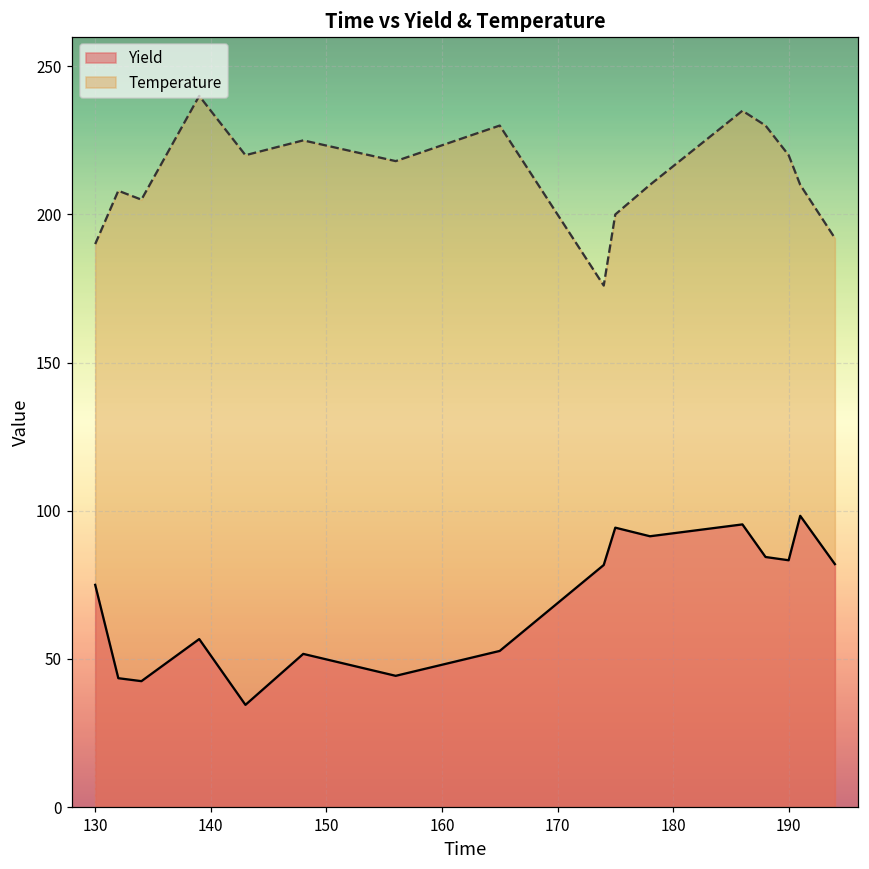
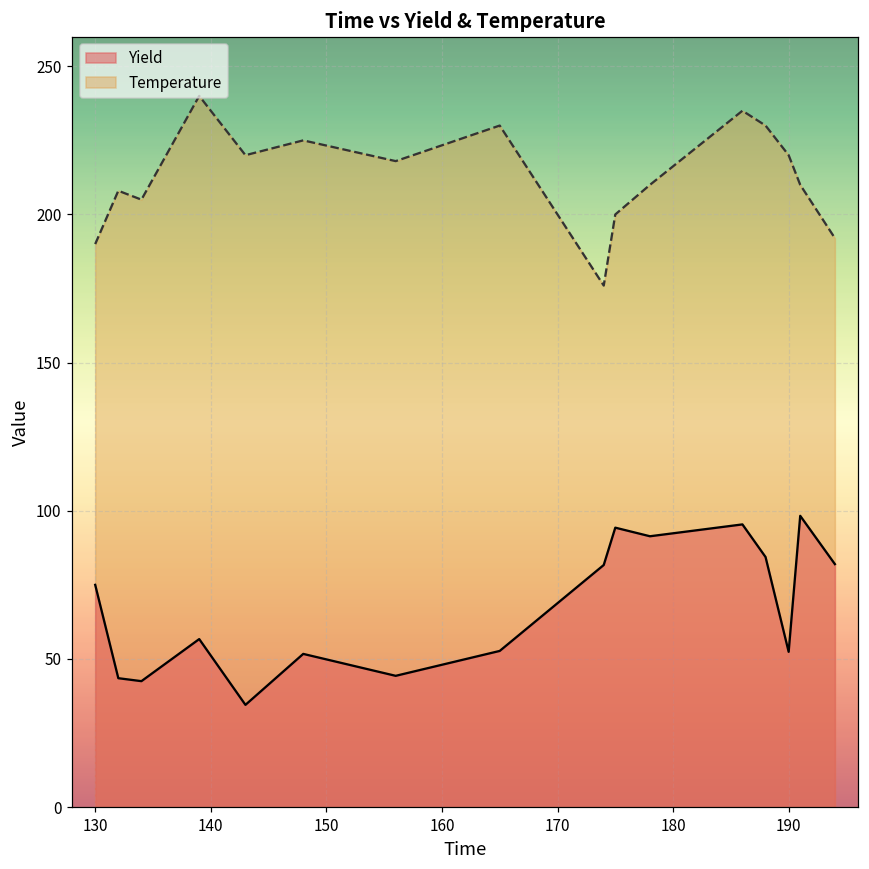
  {
    "Yield": {
      "130": 75,
-     "190": 83
+     "190": 52
    },
    "Temperature": {
      "130": 190,
      "190": 220
    }
  }
